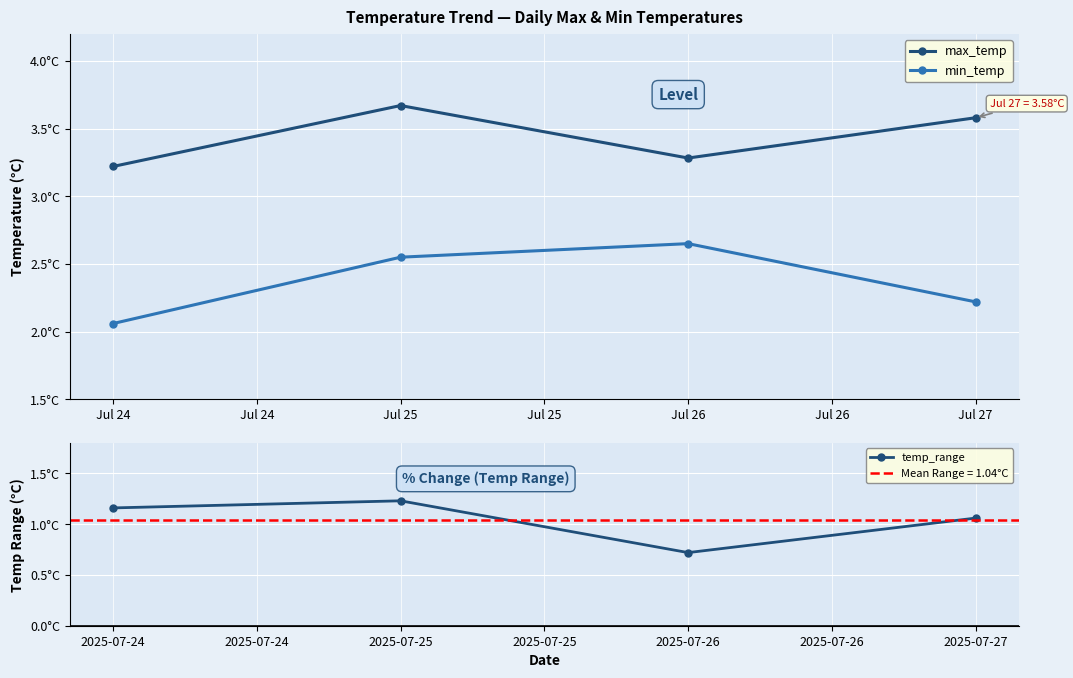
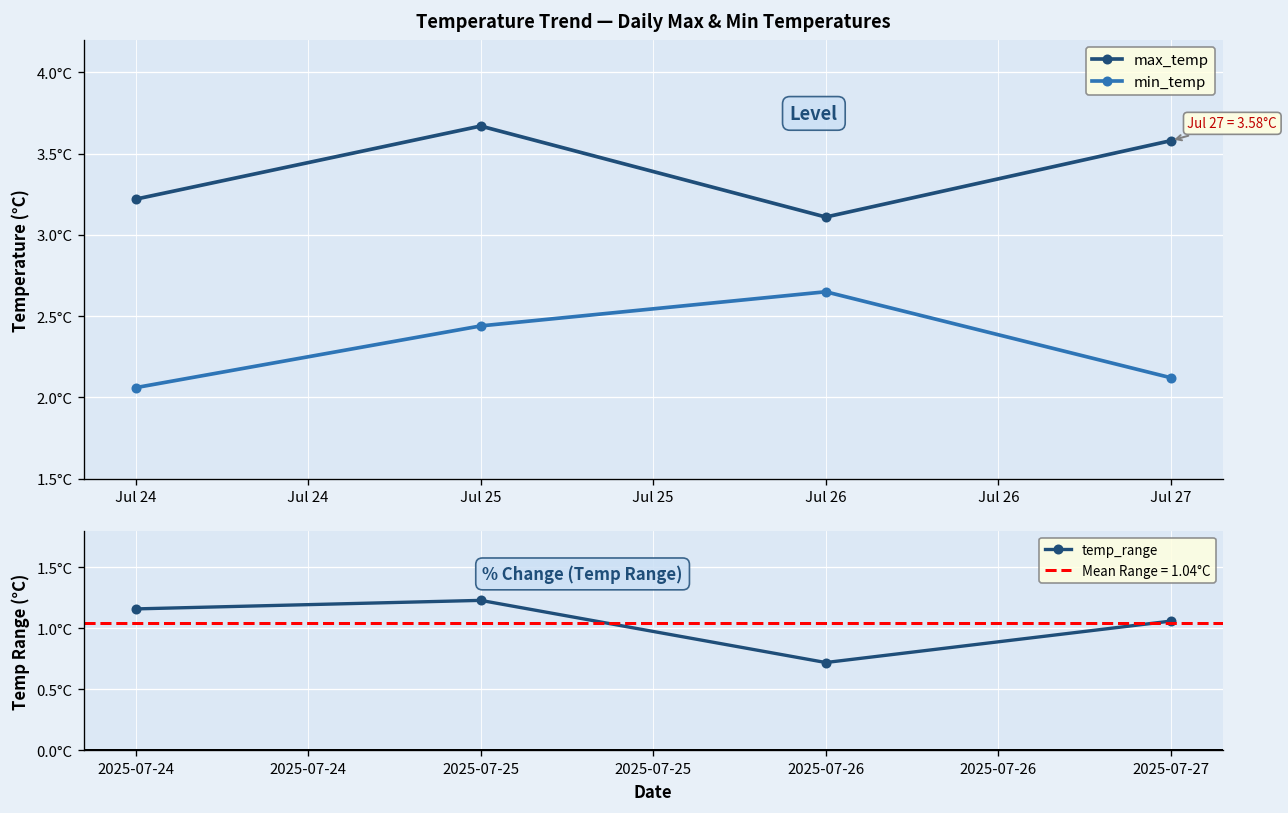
  {
    "Temperature Trend — Daily Max & Min Temperatures": {
      "max_temp": {
        "Jul 24": "3.22°C",
        "Jul 25": "3.67°C",
-       "Jul 26": "3.28°C"
+       "Jul 26": "3.11°C"
      },
      "min_temp": {
        "Jul 24": "2.06°C",
-       "Jul 25": "2.55°C",
+       "Jul 25": "2.44°C",
        "Jul 26": "2.65°C",
-       "Jul 27": "2.22°C"
+       "Jul 27": "2.12°C"
      }
    }
  }
